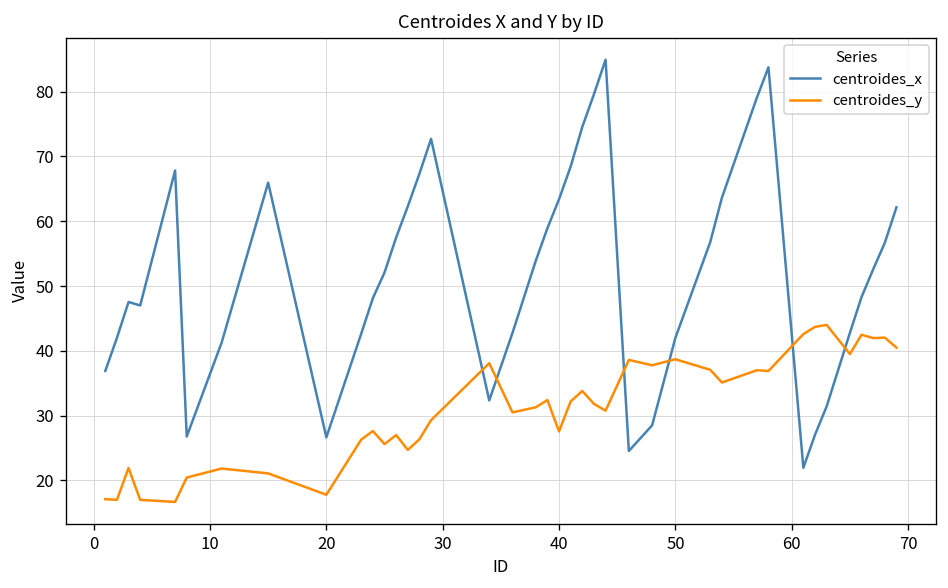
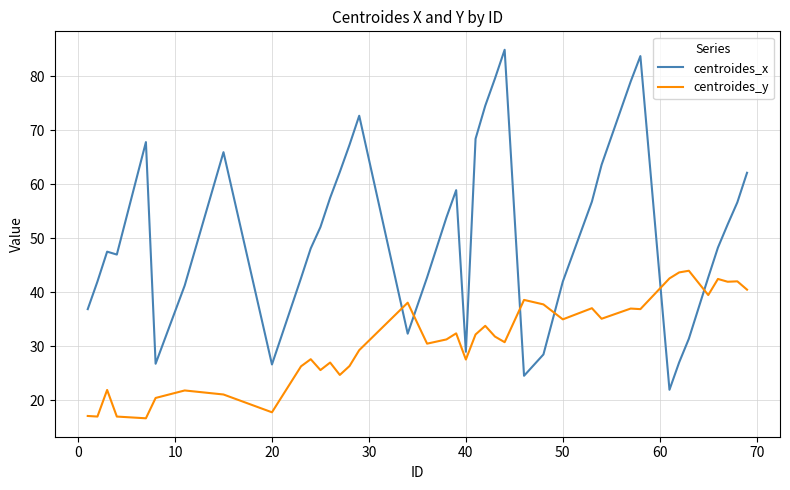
  {
    "centroides_x": {
      "20": 27,
-     "40": 63,
+     "40": 29,
      "50": 42
    },
    "centroides_y": {
      "20": 18,
      "40": 28,
-     "50": 39
+     "50": 35
    }
  }
